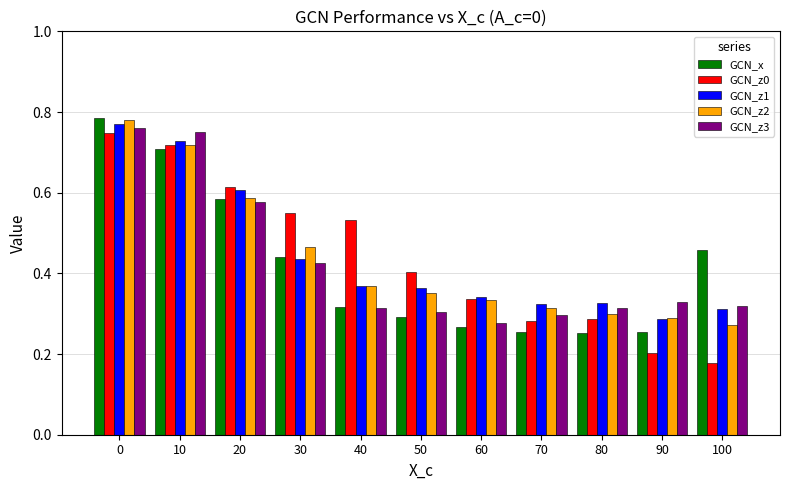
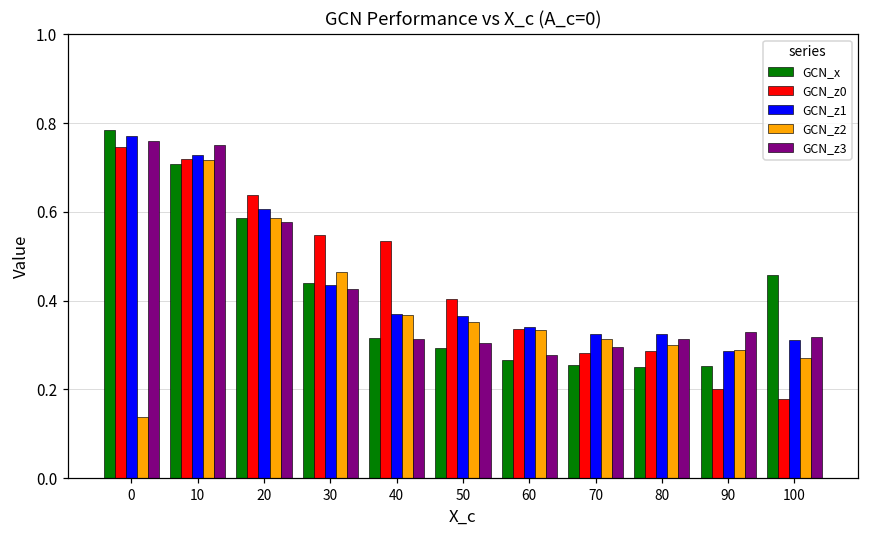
  {
    "GCN_x": {
      "0": 0.79,
      "10": 0.71,
      "20": 0.59,
      "30": 0.44,
      "40": 0.32,
      "50": 0.29,
      "60": 0.27,
      "70": 0.25,
      "80": 0.25,
      "90": 0.25,
      "100": 0.46
    },
    "GCN_z0": {
      "0": 0.75,
      "10": 0.72,
-     "20": 0.61,
+     "20": 0.64,
      "30": 0.55,
      "40": 0.53,
      "50": 0.40,
      "60": 0.34,
      "70": 0.28,
      "80": 0.29,
      "90": 0.20,
      "100": 0.18
    },
    "GCN_z1": {
      "0": 0.77,
      "10": 0.73,
      "20": 0.61,
      "30": 0.43,
      "40": 0.37,
      "50": 0.36,
      "60": 0.34,
      "70": 0.32,
      "80": 0.33,
      "90": 0.29,
      "100": 0.31
    },
    "GCN_z2": {
-     "0": 0.78,
+     "0": 0.14,
      "10": 0.72,
      "20": 0.59,
      "30": 0.47,
      "40": 0.37,
      "50": 0.35,
      "60": 0.33,
      "70": 0.31,
      "80": 0.30,
      "90": 0.29,
      "100": 0.27
    },
    "GCN_z3": {
      "0": 0.76,
      "10": 0.75,
      "20": 0.58,
      "30": 0.43,
      "40": 0.31,
      "50": 0.30,
      "60": 0.28,
      "70": 0.30,
      "80": 0.31,
      "90": 0.33,
      "100": 0.32
    }
  }
